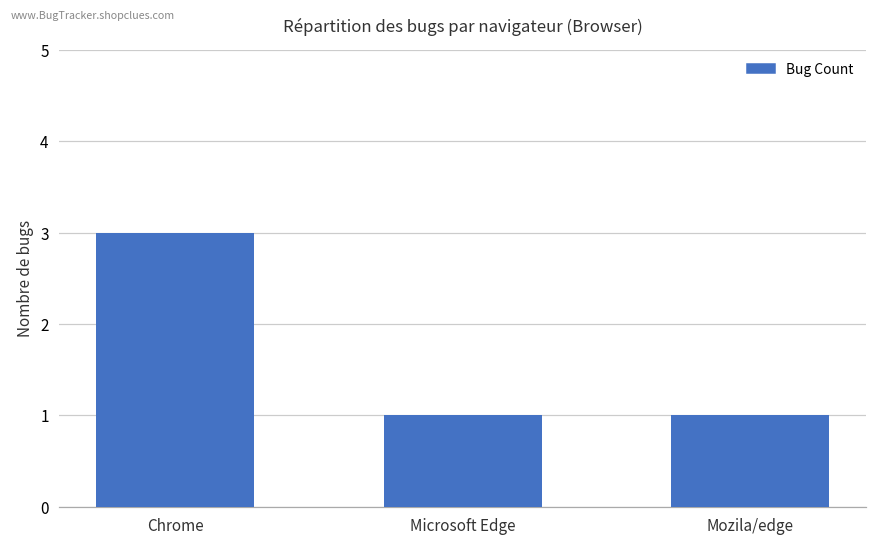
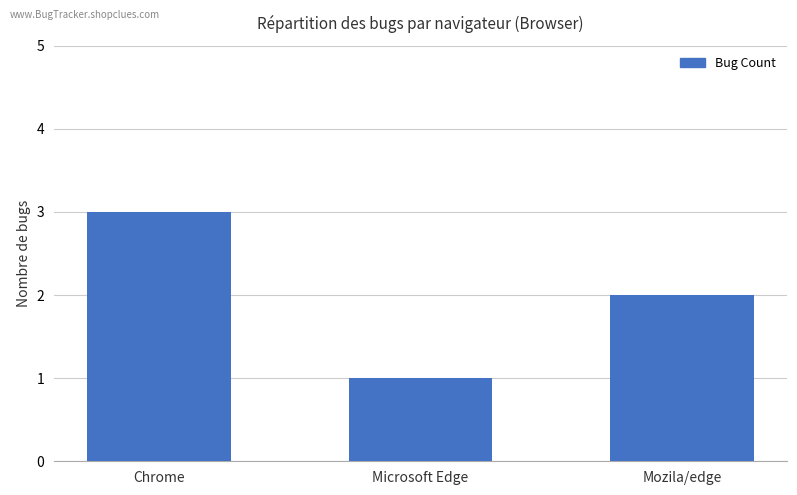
  {
    "Chrome": 3,
    "Microsoft Edge": 1,
-   "Mozila/edge": 1
+   "Mozila/edge": 2
  }
